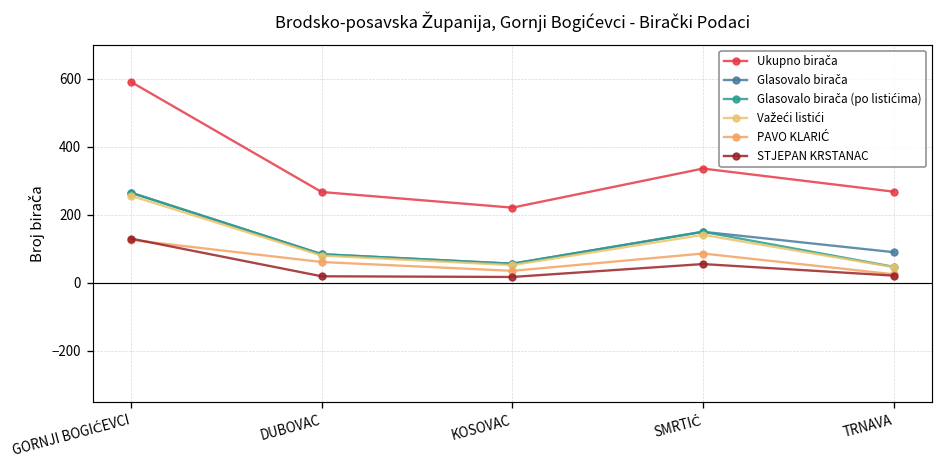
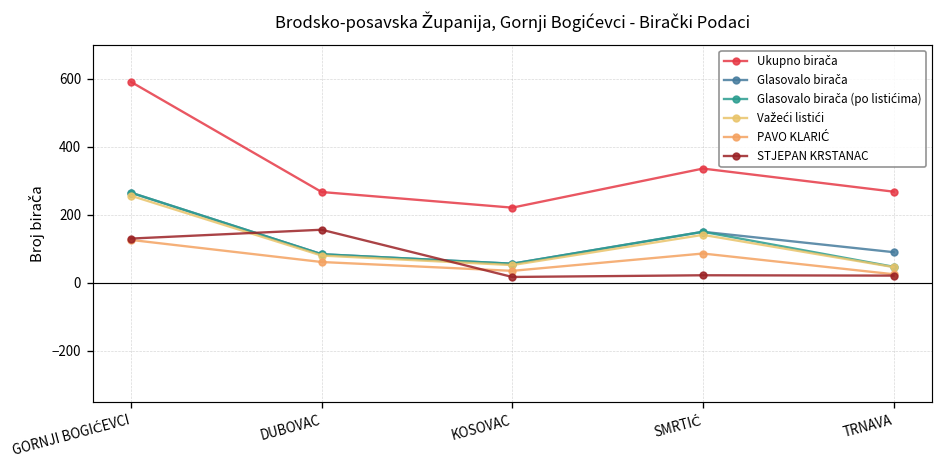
  {
    "Ukupno birača": {
      "GORNJI BOGIĆEVCI": 590,
      "DUBOVAC": 270,
      "KOSOVAC": 220,
      "SMRTIĆ": 340,
      "TRNAVA": 270
    },
    "STJEPAN KRSTANAC": {
-     "DUBOVAC": 20,
+     "DUBOVAC": 160,
      "KOSOVAC": 20,
-     "SMRTIĆ": 60
+     "SMRTIĆ": 20
    }
  }
